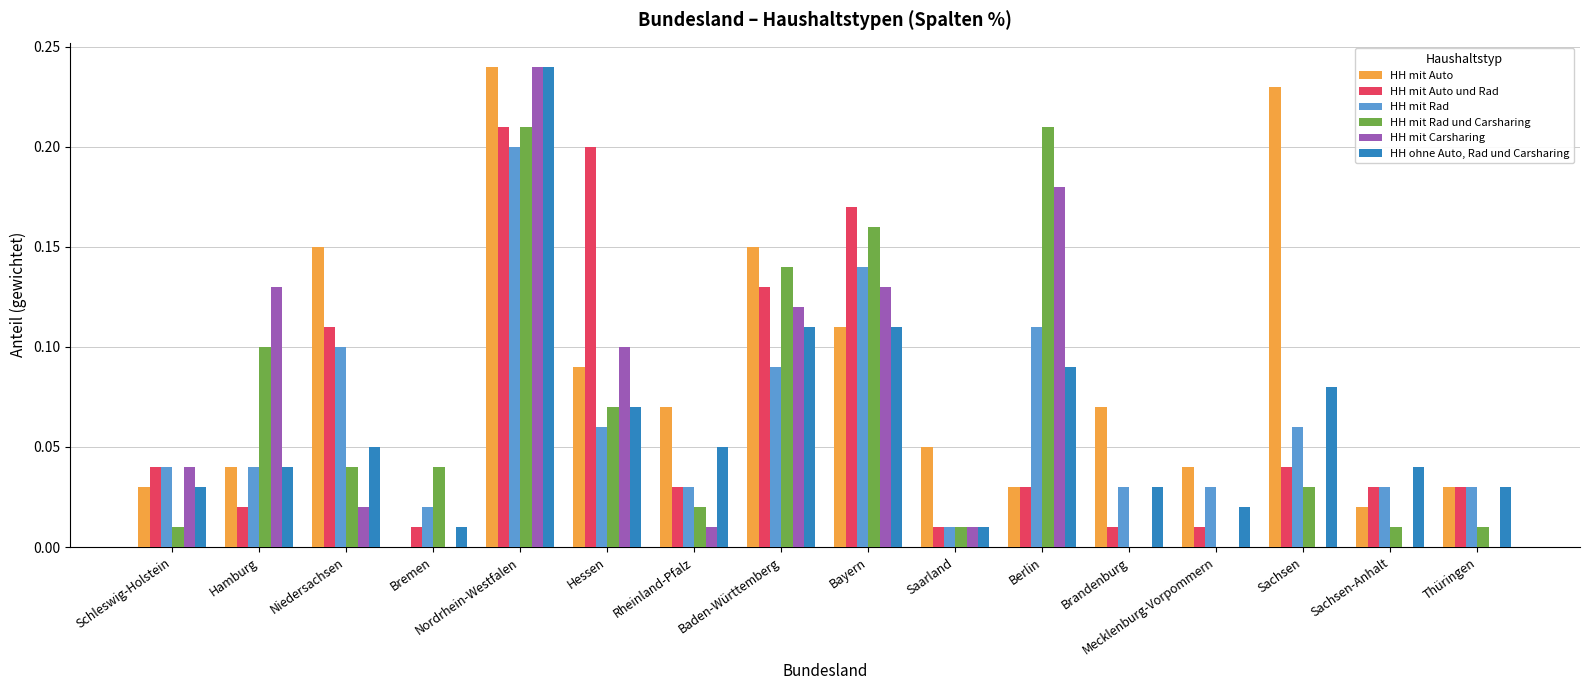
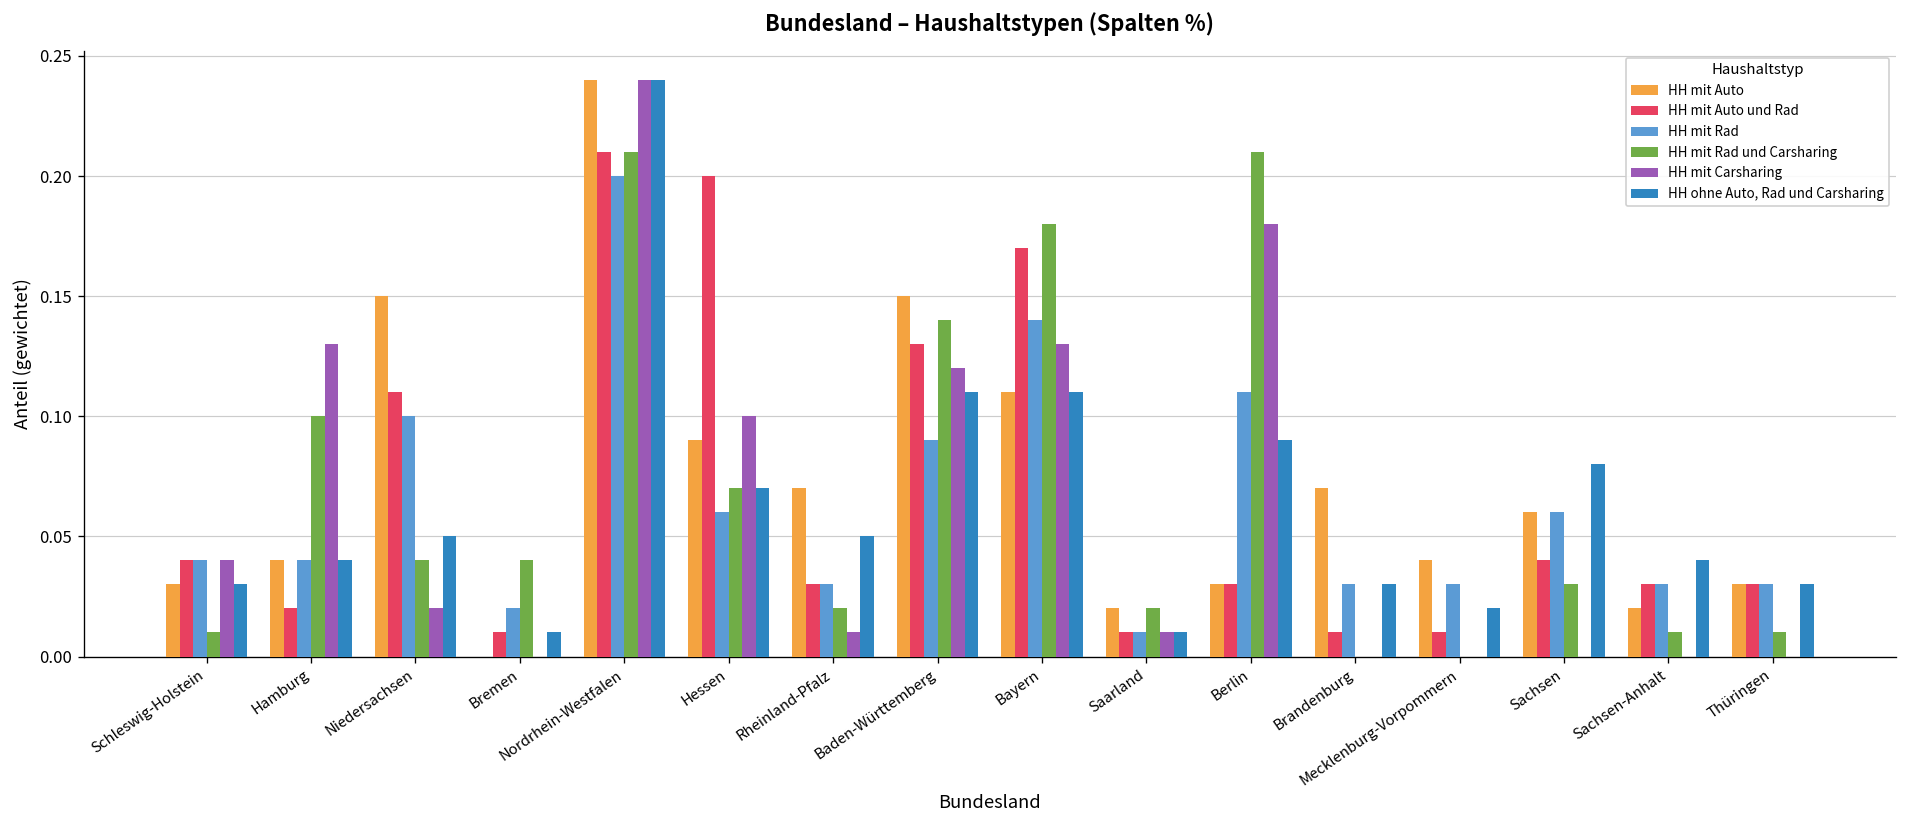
  {
    "HH mit Auto": {
      "Schleswig-Holstein": 0.03,
      "Hamburg": 0.04,
      "Niedersachsen": 0.15,
      "Bremen": 0.00,
      "Nordrhein-Westfalen": 0.24,
      "Hessen": 0.09,
      "Rheinland-Pfalz": 0.07,
      "Baden-Württemberg": 0.15,
      "Bayern": 0.11,
-     "Saarland": 0.05,
+     "Saarland": 0.02,
      "Berlin": 0.03,
      "Brandenburg": 0.07,
      "Mecklenburg-Vorpommern": 0.04,
-     "Sachsen": 0.23,
+     "Sachsen": 0.06,
      "Sachsen-Anhalt": 0.02,
      "Thüringen": 0.03
    },
    "HH mit Auto und Rad": {
      "Schleswig-Holstein": 0.04,
      "Hamburg": 0.02,
      "Niedersachsen": 0.11,
      "Bremen": 0.01,
      "Nordrhein-Westfalen": 0.21,
      "Hessen": 0.20,
      "Rheinland-Pfalz": 0.03,
      "Baden-Württemberg": 0.13,
      "Bayern": 0.17,
      "Saarland": 0.01,
      "Berlin": 0.03,
      "Brandenburg": 0.01,
      "Mecklenburg-Vorpommern": 0.01,
      "Sachsen": 0.04,
      "Sachsen-Anhalt": 0.03,
      "Thüringen": 0.03
    },
    "HH mit Rad und Carsharing": {
      "Schleswig-Holstein": 0.01,
      "Hamburg": 0.10,
      "Niedersachsen": 0.04,
      "Bremen": 0.04,
      "Nordrhein-Westfalen": 0.21,
      "Hessen": 0.07,
      "Rheinland-Pfalz": 0.02,
      "Baden-Württemberg": 0.14,
-     "Bayern": 0.16,
-     "Saarland": 0.01,
+     "Bayern": 0.18,
+     "Saarland": 0.02,
      "Berlin": 0.21,
      "Brandenburg": 0.00,
      "Mecklenburg-Vorpommern": 0.00,
      "Sachsen": 0.03,
      "Sachsen-Anhalt": 0.01,
      "Thüringen": 0.01
    },
    "HH mit Carsharing": {
      "Schleswig-Holstein": 0.04,
      "Hamburg": 0.13,
      "Niedersachsen": 0.02,
      "Bremen": 0.00,
      "Nordrhein-Westfalen": 0.24,
      "Hessen": 0.10,
      "Rheinland-Pfalz": 0.01,
      "Baden-Württemberg": 0.12,
      "Bayern": 0.13,
      "Saarland": 0.01,
      "Berlin": 0.18,
      "Brandenburg": 0.00,
      "Mecklenburg-Vorpommern": 0.00,
      "Sachsen": 0.00,
      "Sachsen-Anhalt": 0.00,
      "Thüringen": 0.00
    }
  }
